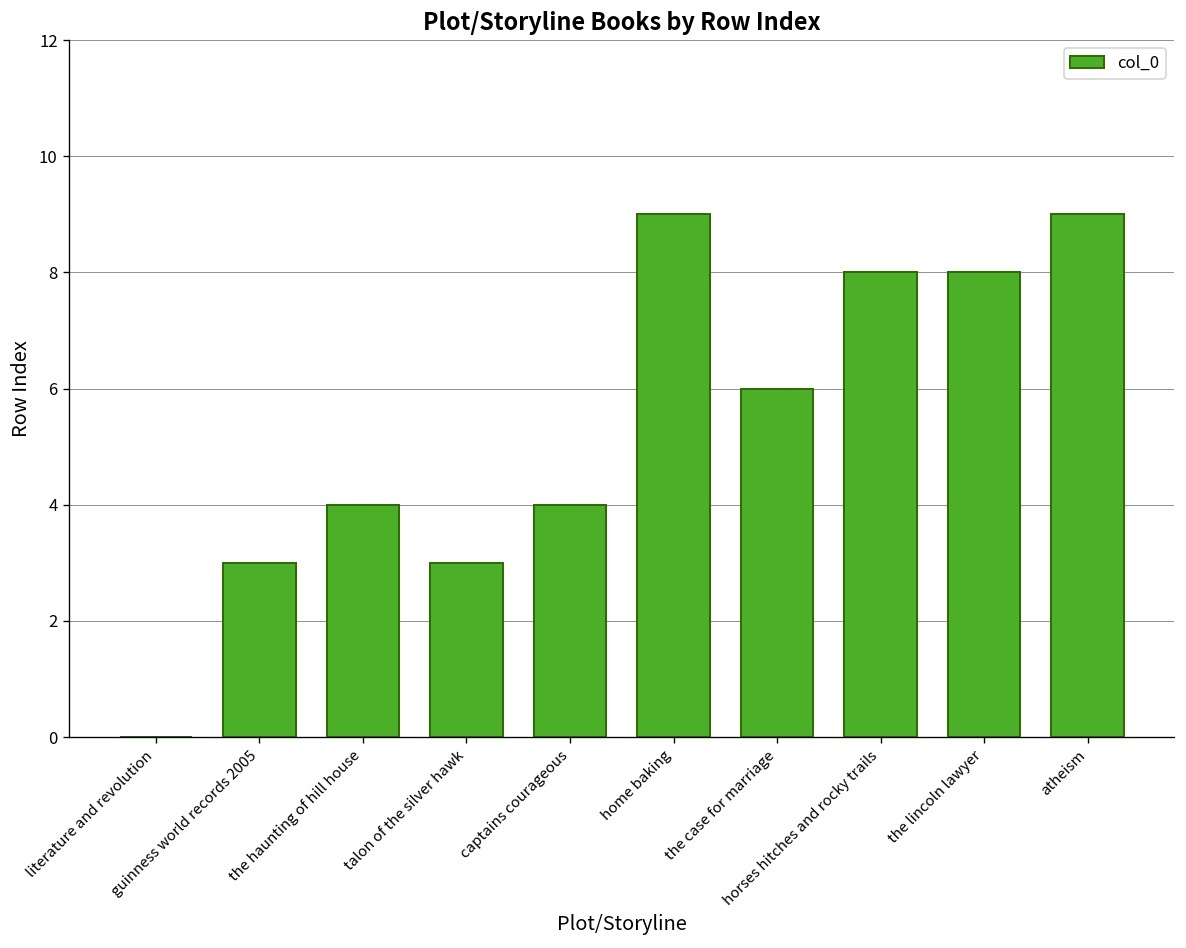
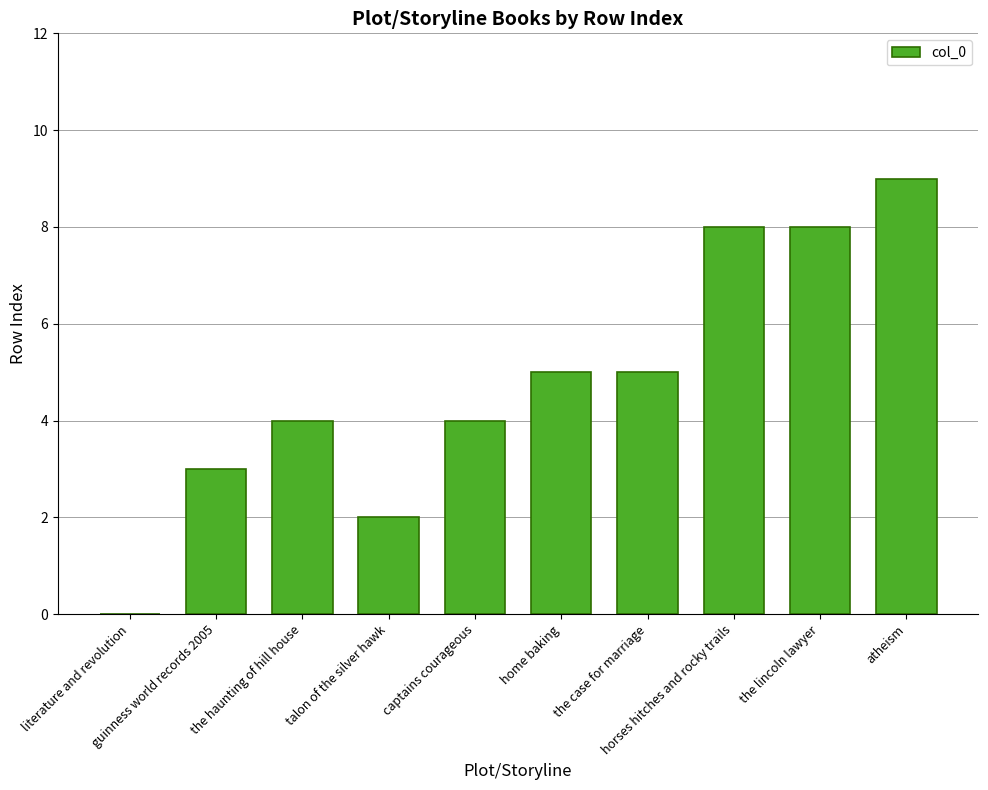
  {
    "literature and revolution": 0,
    "guinness world records 2005": 3,
    "the haunting of hill house": 4,
-   "talon of the silver hawk": 3,
+   "talon of the silver hawk": 2,
    "captains courageous": 4,
-   "home baking": 9,
-   "the case for marriage": 6,
+   "home baking": 5,
+   "the case for marriage": 5,
    "horses hitches and rocky trails": 8,
    "the lincoln lawyer": 8,
    "atheism": 9
  }
